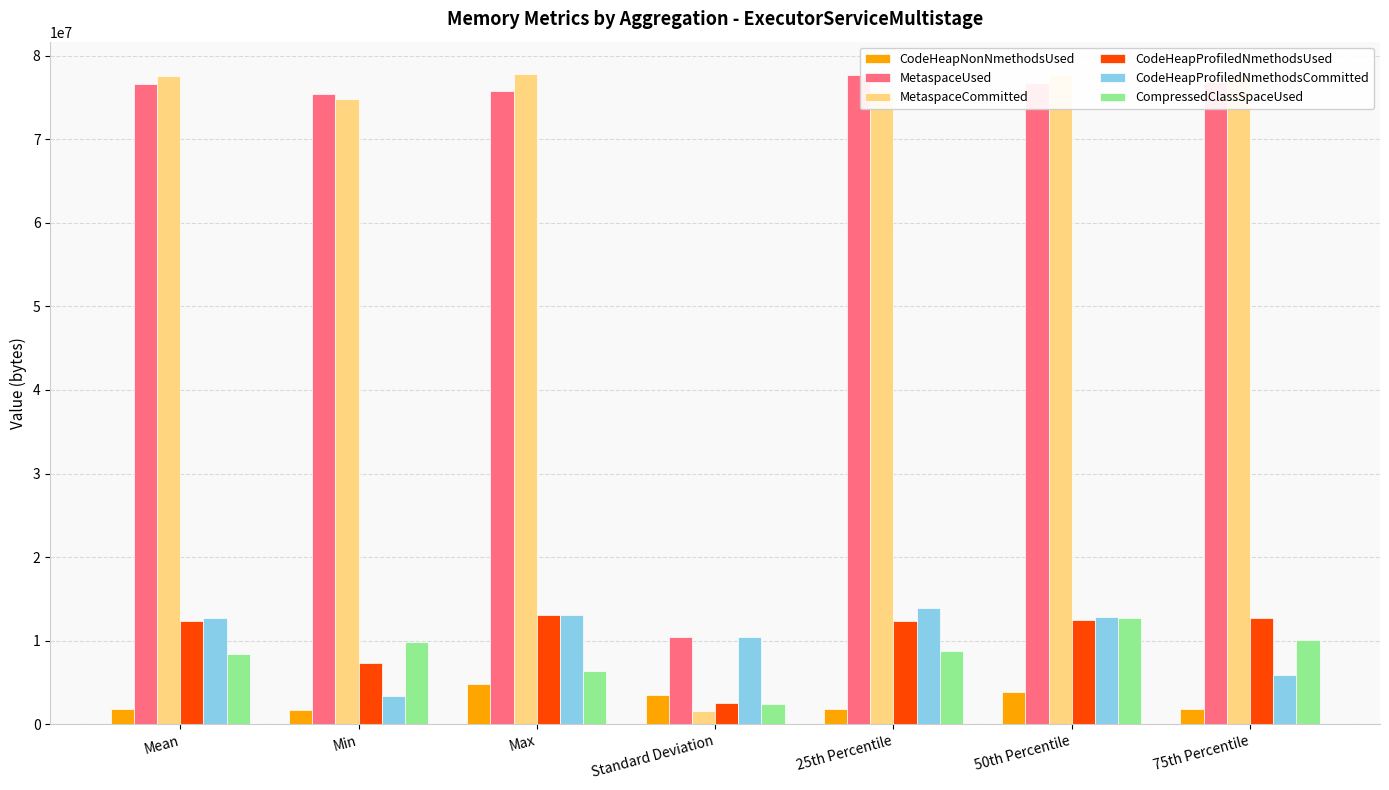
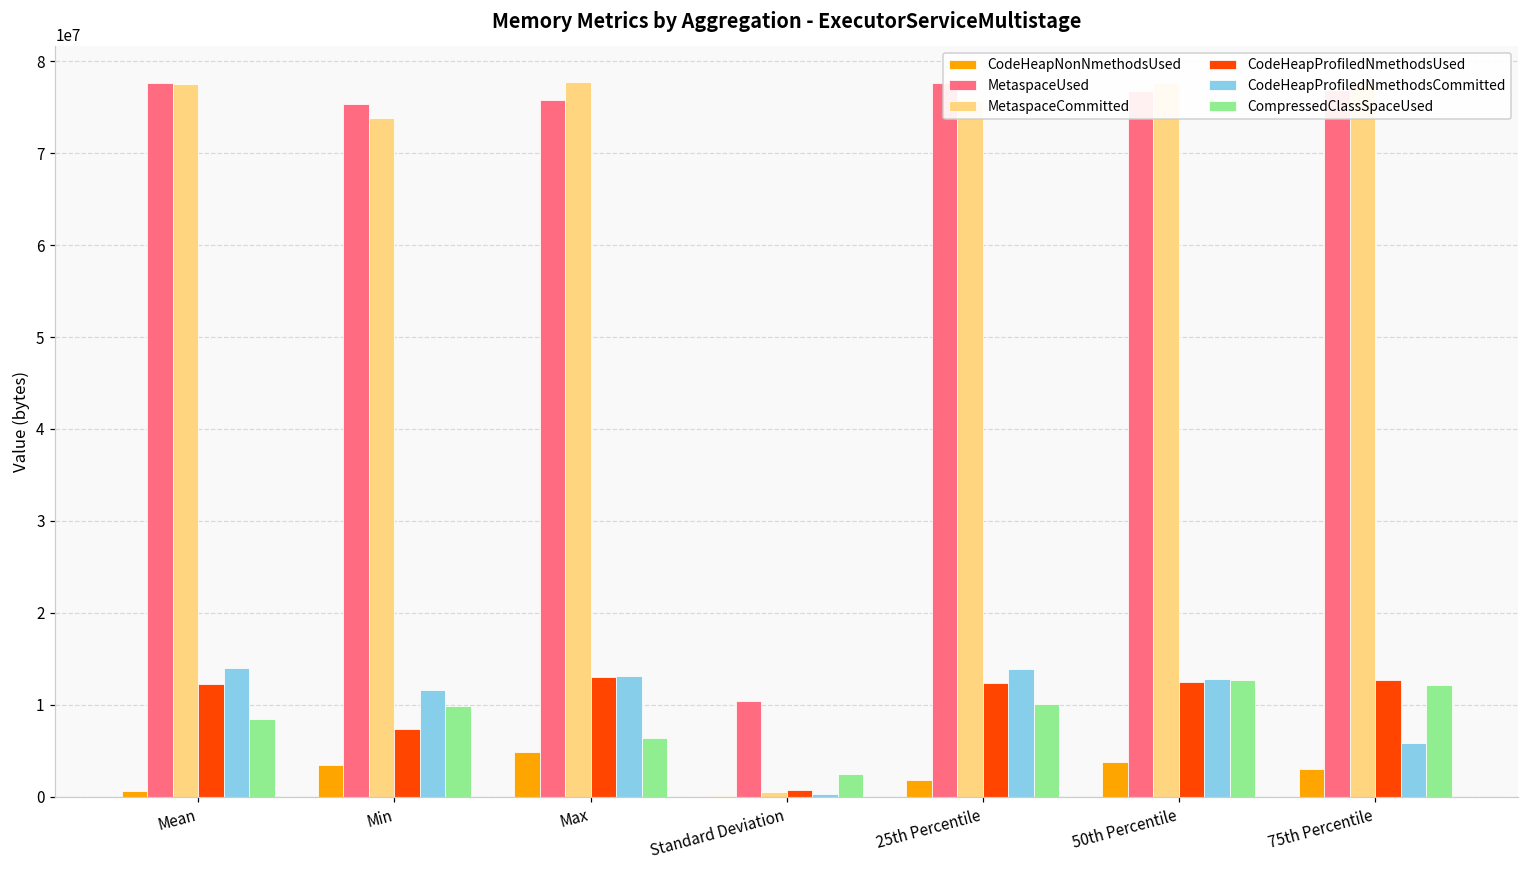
  {
    "CodeHeapNonNmethodsUsed": {
-     "Mean": 2000000,
-     "Min": 2000000,
+     "Mean": 1000000,
+     "Min": 3000000,
      "Max": 5000000,
-     "Standard Deviation": 4000000,
+     "Standard Deviation": 0,
      "25th Percentile": 2000000,
      "50th Percentile": 4000000,
-     "75th Percentile": 2000000
+     "75th Percentile": 3000000
    },
    "MetaspaceUsed": {
-     "Mean": 77000000,
+     "Mean": 78000000,
      "Min": 75000000,
      "Max": 76000000,
      "Standard Deviation": 10000000,
      "25th Percentile": 78000000
    },
    "MetaspaceCommitted": {
      "Mean": 78000000,
-     "Min": 75000000,
+     "Min": 74000000,
      "Max": 78000000,
-     "Standard Deviation": 2000000
+     "Standard Deviation": 1000000
    },
    "CodeHeapProfiledNmethodsUsed": {
      "Mean": 12000000,
      "Min": 7000000,
      "Max": 13000000,
-     "Standard Deviation": 3000000,
+     "Standard Deviation": 1000000,
      "25th Percentile": 12000000,
      "50th Percentile": 13000000,
      "75th Percentile": 13000000
    },
    "CodeHeapProfiledNmethodsCommitted": {
-     "Mean": 13000000,
-     "Min": 3000000,
+     "Mean": 14000000,
+     "Min": 12000000,
      "Max": 13000000,
-     "Standard Deviation": 10000000,
+     "Standard Deviation": 0,
      "25th Percentile": 14000000,
      "50th Percentile": 13000000,
      "75th Percentile": 6000000
    },
    "CompressedClassSpaceUsed": {
      "Mean": 8000000,
      "Min": 10000000,
      "Max": 6000000,
      "Standard Deviation": 2000000,
-     "25th Percentile": 9000000,
+     "25th Percentile": 10000000,
      "50th Percentile": 13000000,
-     "75th Percentile": 10000000
+     "75th Percentile": 12000000
    }
  }
